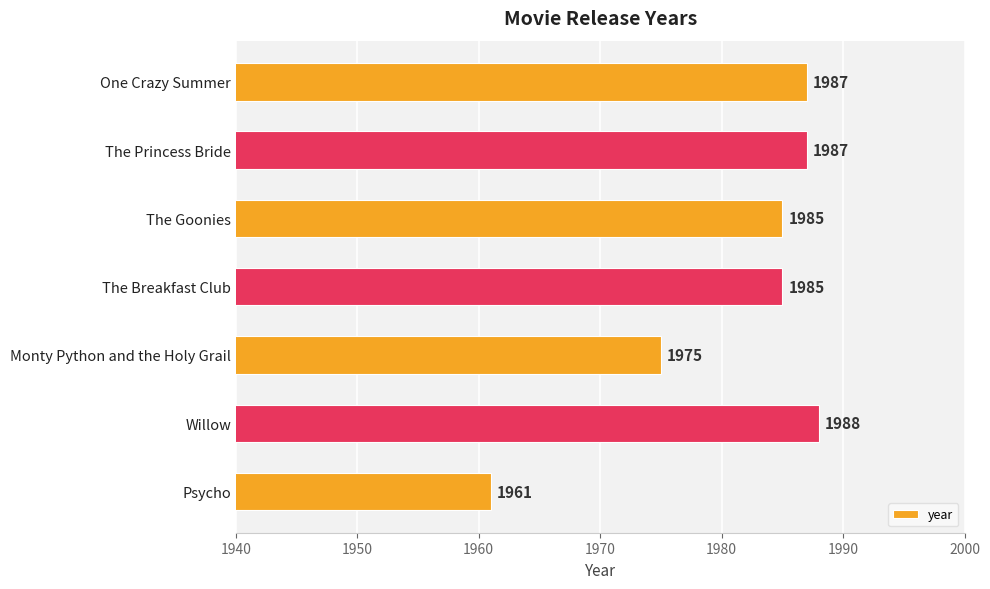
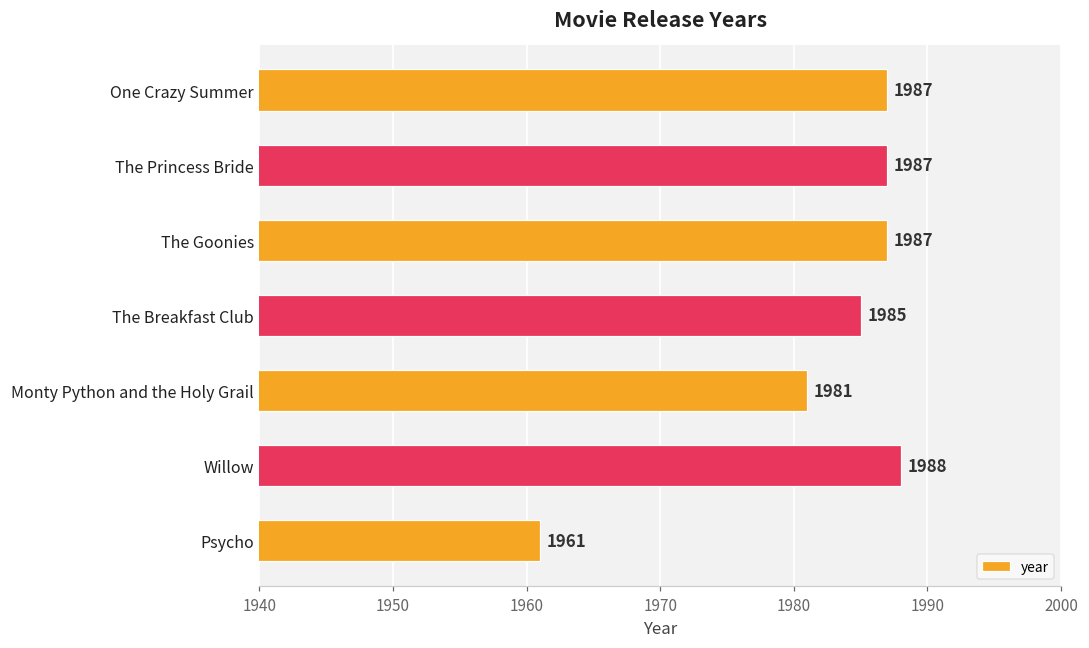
  {
    "One Crazy Summer": 1987,
    "The Princess Bride": 1987,
-   "The Goonies": 1985,
+   "The Goonies": 1987,
    "The Breakfast Club": 1985,
-   "Monty Python and the Holy Grail": 1975,
+   "Monty Python and the Holy Grail": 1981,
    "Willow": 1988,
    "Psycho": 1961
  }
